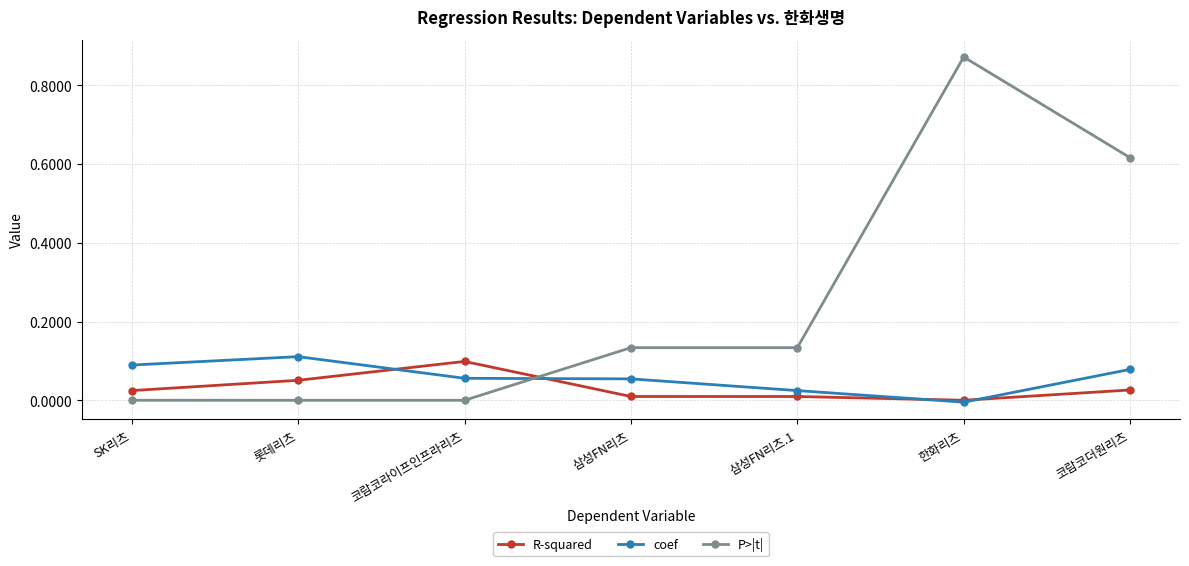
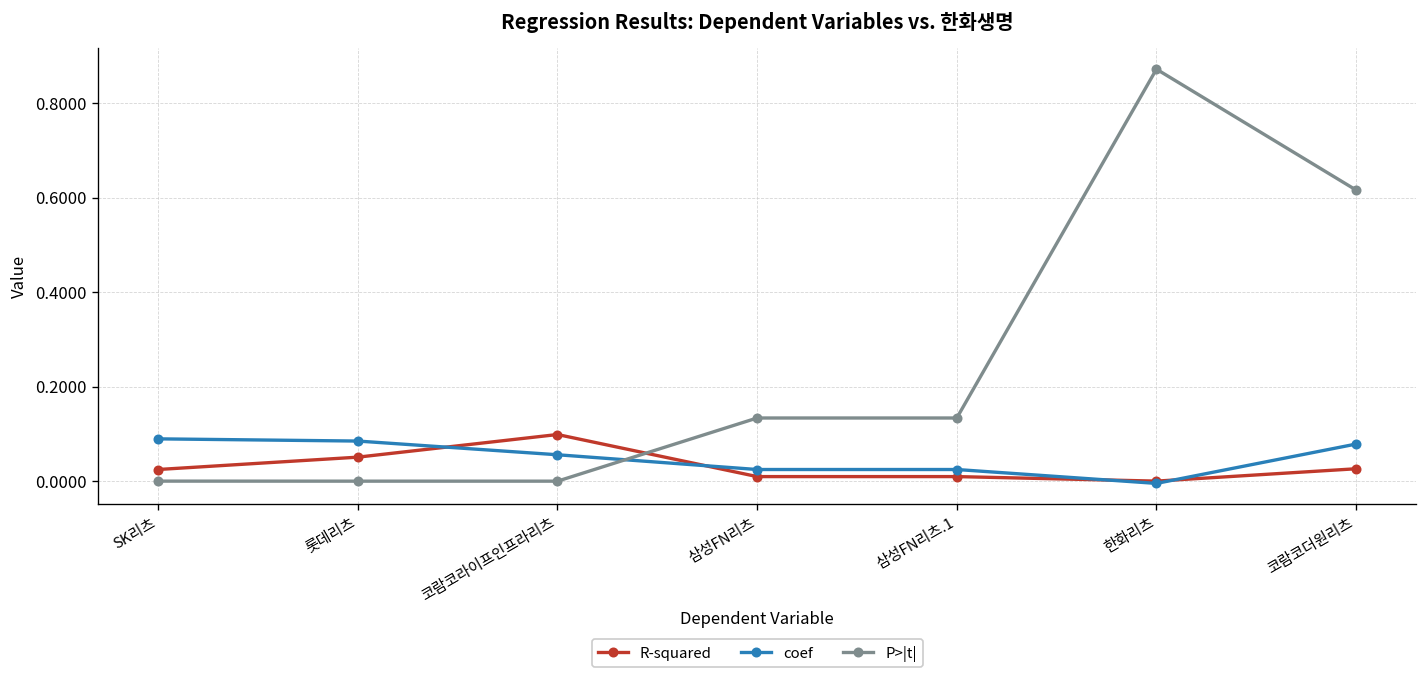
  {
    "R-squared": {
      "SK리츠": 0.02,
      "롯데리츠": 0.05,
      "코람코라이프인프라리츠": 0.10,
      "삼성FN리츠": 0.01,
      "삼성FN리츠.1": 0.01,
      "코람코더원리츠": 0.03
    },
    "coef": {
      "SK리츠": 0.09,
-     "롯데리츠": 0.11,
+     "롯데리츠": 0.08,
      "코람코라이프인프라리츠": 0.06,
-     "삼성FN리츠": 0.05,
+     "삼성FN리츠": 0.02,
      "삼성FN리츠.1": 0.02,
      "코람코더원리츠": 0.08
    },
    "P>|t|": {
      "SK리츠": 0.00,
      "롯데리츠": 0.00,
      "코람코라이프인프라리츠": 0.00,
      "삼성FN리츠": 0.13,
      "삼성FN리츠.1": 0.13,
      "한화리츠": 0.87,
      "코람코더원리츠": 0.62
    }
  }
